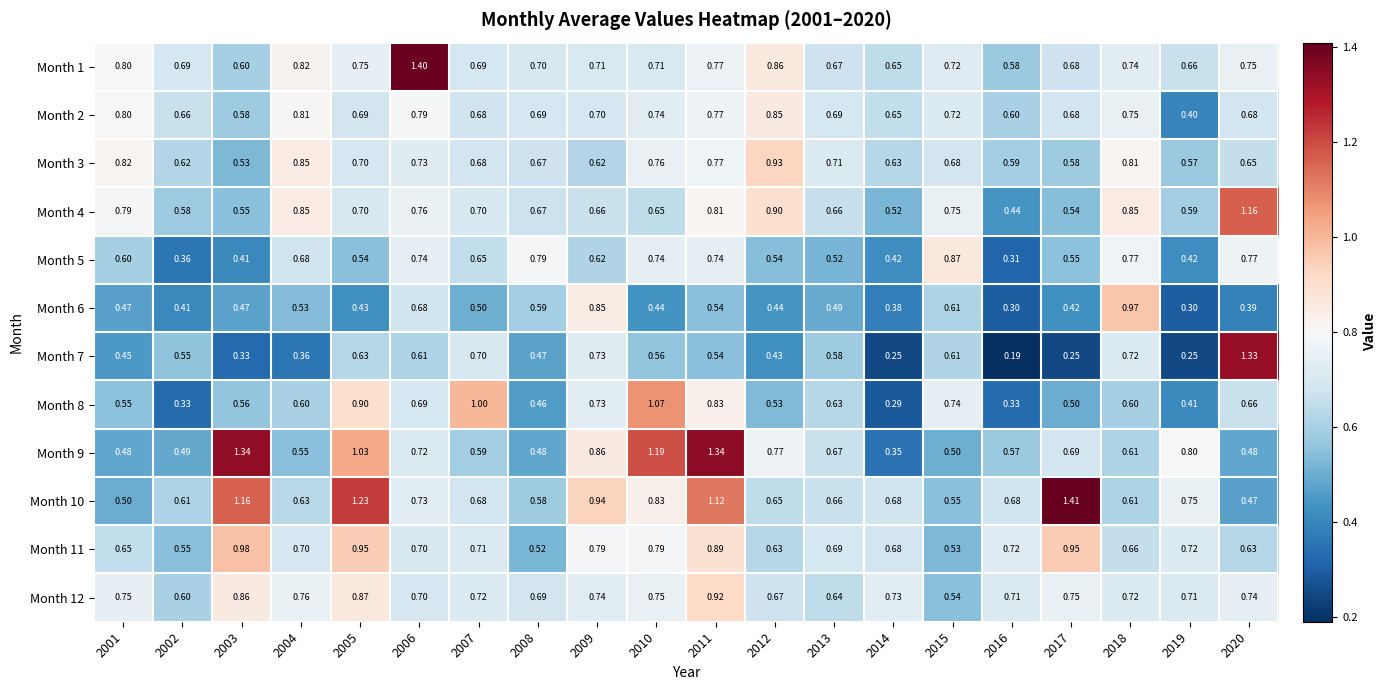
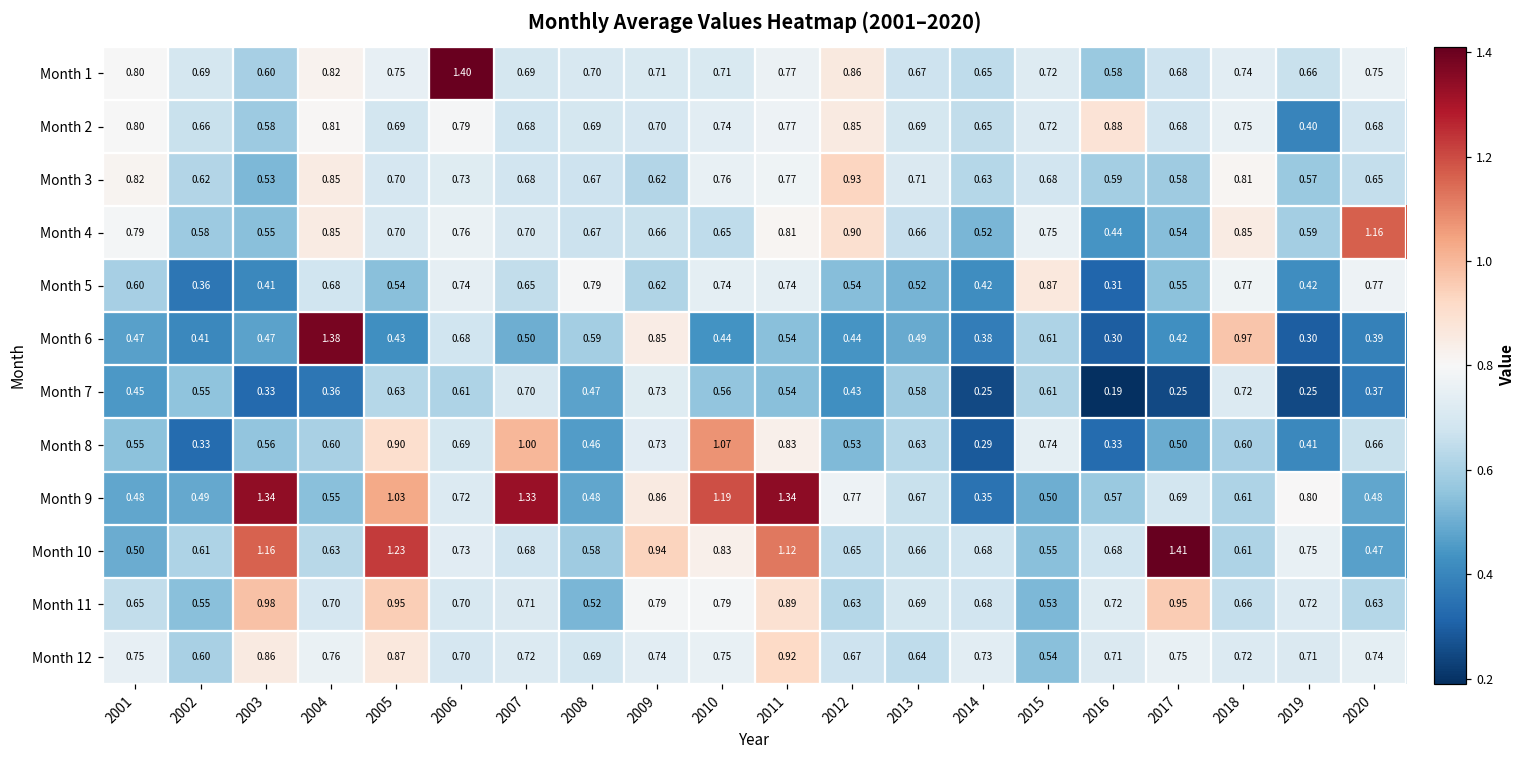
  {
    "Month 2": {
      "2001": 0.80,
      "2002": 0.66,
      "2003": 0.58,
      "2004": 0.81,
      "2005": 0.69,
      "2006": 0.79,
      "2007": 0.68,
      "2008": 0.69,
      "2009": 0.70,
      "2010": 0.74,
      "2011": 0.77,
      "2012": 0.85,
      "2013": 0.69,
      "2014": 0.65,
      "2015": 0.72,
-     "2016": 0.60,
+     "2016": 0.88,
      "2017": 0.68,
      "2018": 0.75,
      "2019": 0.40,
      "2020": 0.68
    },
    "Month 6": {
      "2001": 0.47,
      "2002": 0.41,
      "2003": 0.47,
-     "2004": 0.53,
+     "2004": 1.38,
      "2005": 0.43,
      "2006": 0.68,
      "2007": 0.50,
      "2008": 0.59,
      "2009": 0.85,
      "2010": 0.44,
      "2011": 0.54,
      "2012": 0.44,
      "2013": 0.49,
      "2014": 0.38,
      "2015": 0.61,
      "2016": 0.30,
      "2017": 0.42,
      "2018": 0.97,
      "2019": 0.30,
      "2020": 0.39
    },
    "Month 7": {
      "2001": 0.45,
      "2002": 0.55,
      "2003": 0.33,
      "2004": 0.36,
      "2005": 0.63,
      "2006": 0.61,
      "2007": 0.70,
      "2008": 0.47,
      "2009": 0.73,
      "2010": 0.56,
      "2011": 0.54,
      "2012": 0.43,
      "2013": 0.58,
      "2014": 0.25,
      "2015": 0.61,
      "2016": 0.19,
      "2017": 0.25,
      "2018": 0.72,
      "2019": 0.25,
-     "2020": 1.33
+     "2020": 0.37
    },
    "Month 9": {
      "2001": 0.48,
      "2002": 0.49,
      "2003": 1.34,
      "2004": 0.55,
      "2005": 1.03,
      "2006": 0.72,
-     "2007": 0.59,
+     "2007": 1.33,
      "2008": 0.48,
      "2009": 0.86,
      "2010": 1.19,
      "2011": 1.34,
      "2012": 0.77,
      "2013": 0.67,
      "2014": 0.35,
      "2015": 0.50,
      "2016": 0.57,
      "2017": 0.69,
      "2018": 0.61,
      "2019": 0.80,
      "2020": 0.48
    }
  }
